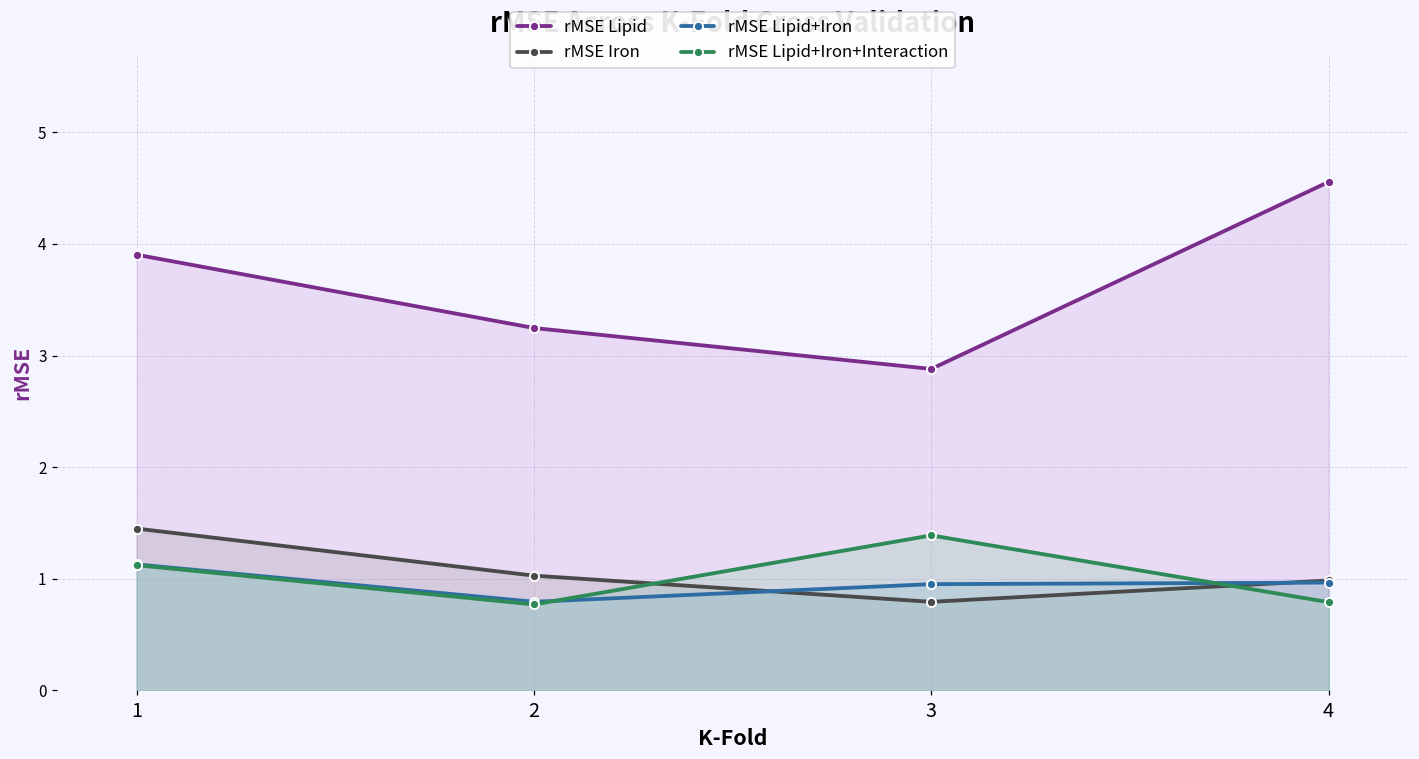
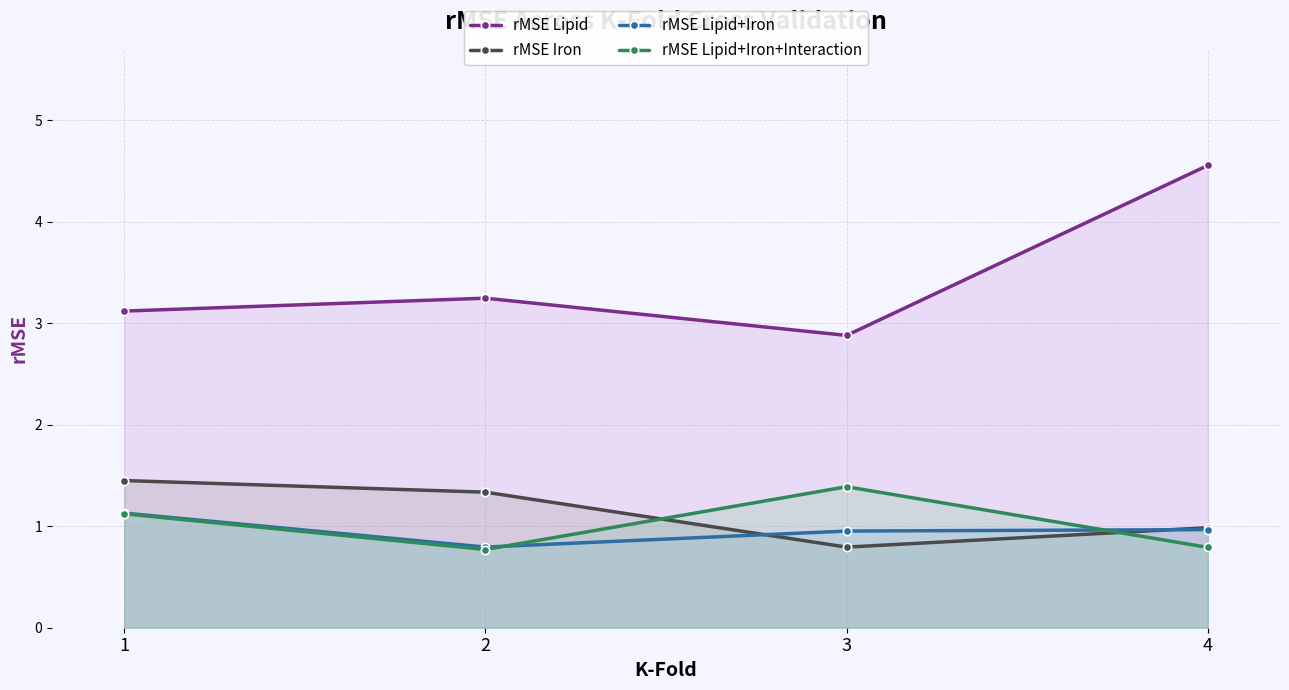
  {
    "rMSE Lipid": {
-     "1": 3.90,
+     "1": 3.12,
      "2": 3.25,
      "3": 2.88,
      "4": 4.55
    },
    "rMSE Iron": {
      "1": 1.45,
-     "2": 1.03,
+     "2": 1.34,
      "3": 0.79
    },
    "rMSE Lipid+Iron": {
      "3": 0.95
    },
    "rMSE Lipid+Iron+Interaction": {
      "3": 1.39,
      "4": 0.79
    }
  }
